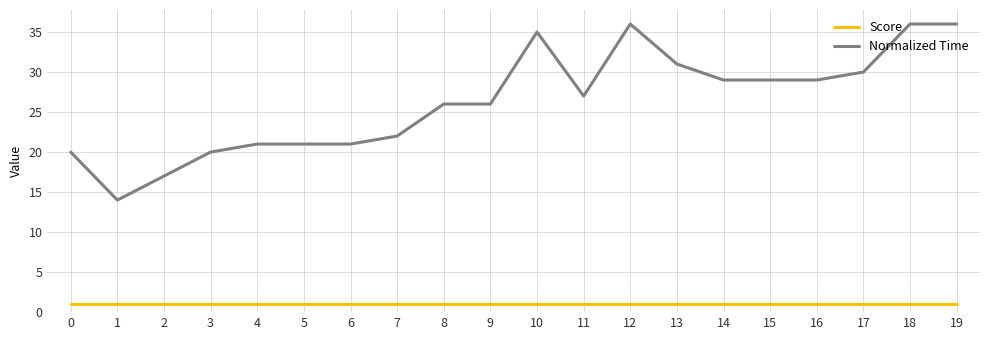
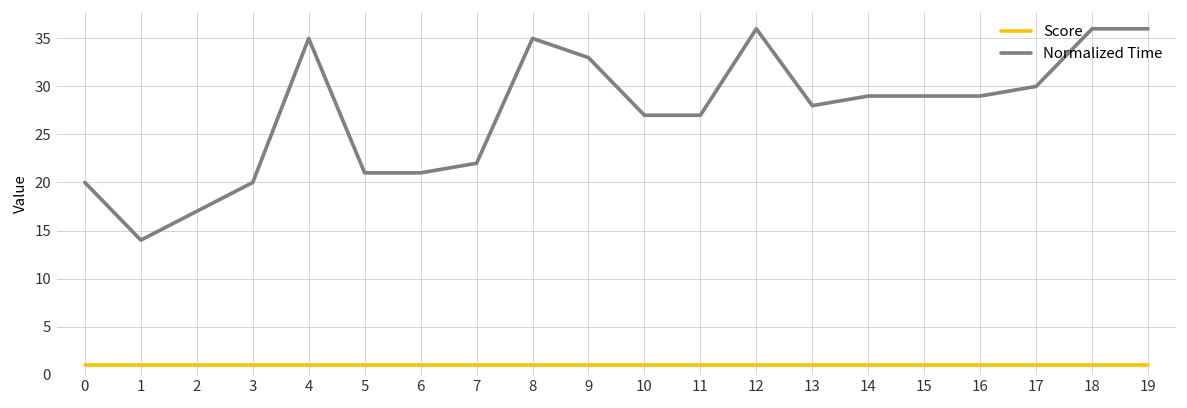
  {
    "Score": {
      "0": 1,
      "1": 1,
      "2": 1,
      "3": 1,
      "4": 1,
      "5": 1,
      "6": 1,
      "7": 1,
      "8": 1,
      "9": 1,
      "10": 1,
      "11": 1,
      "12": 1,
      "13": 1,
      "14": 1,
      "15": 1,
      "16": 1,
      "17": 1,
      "18": 1,
      "19": 1
    },
    "Normalized Time": {
      "0": 20,
      "1": 14,
      "2": 17,
      "3": 20,
-     "4": 21,
+     "4": 35,
      "5": 21,
      "6": 21,
      "7": 22,
-     "8": 26,
-     "9": 26,
-     "10": 35,
+     "8": 35,
+     "9": 33,
+     "10": 27,
      "11": 27,
      "12": 36,
-     "13": 31,
+     "13": 28,
      "14": 29,
      "15": 29,
      "16": 29,
      "17": 30,
      "18": 36,
      "19": 36
    }
  }
